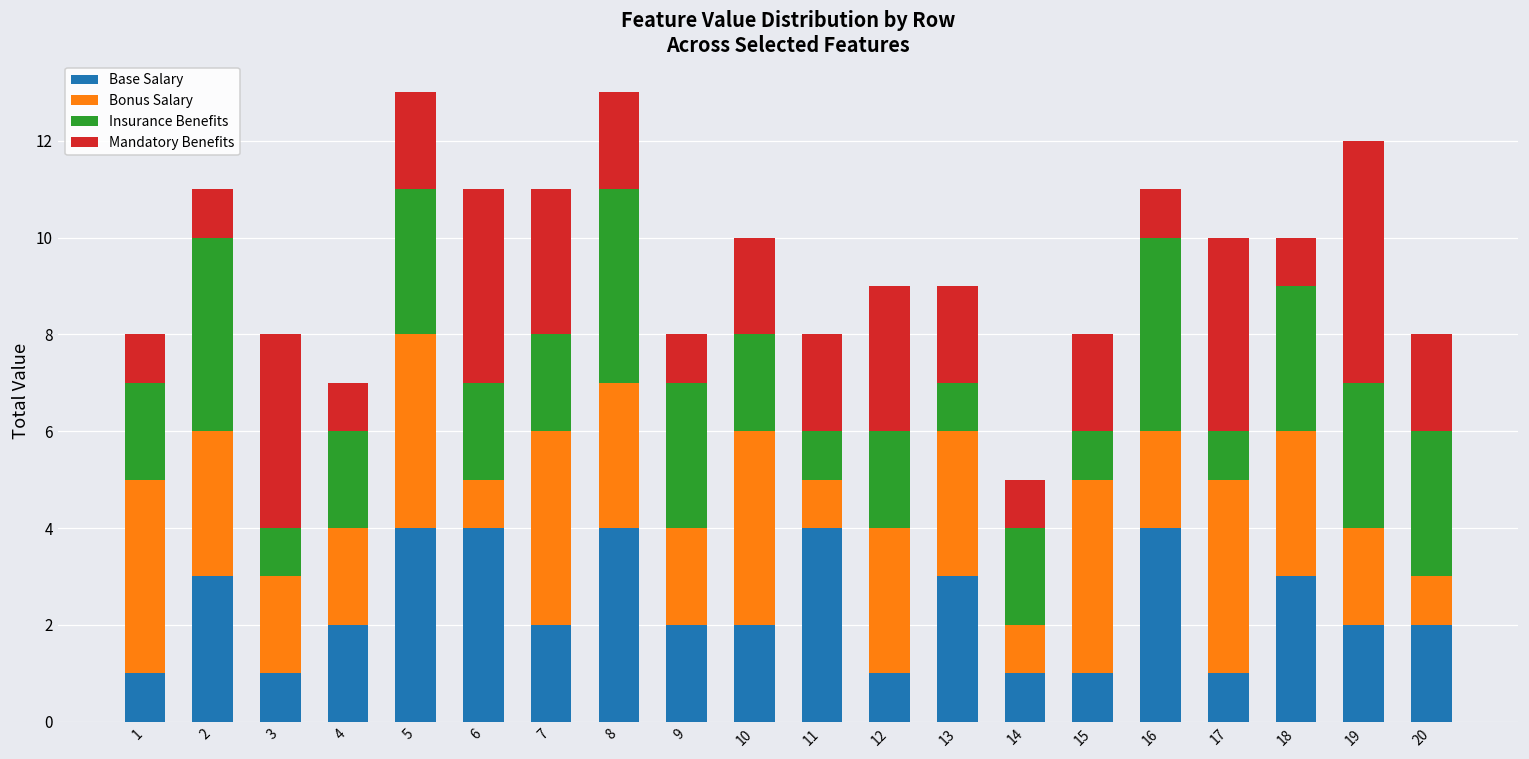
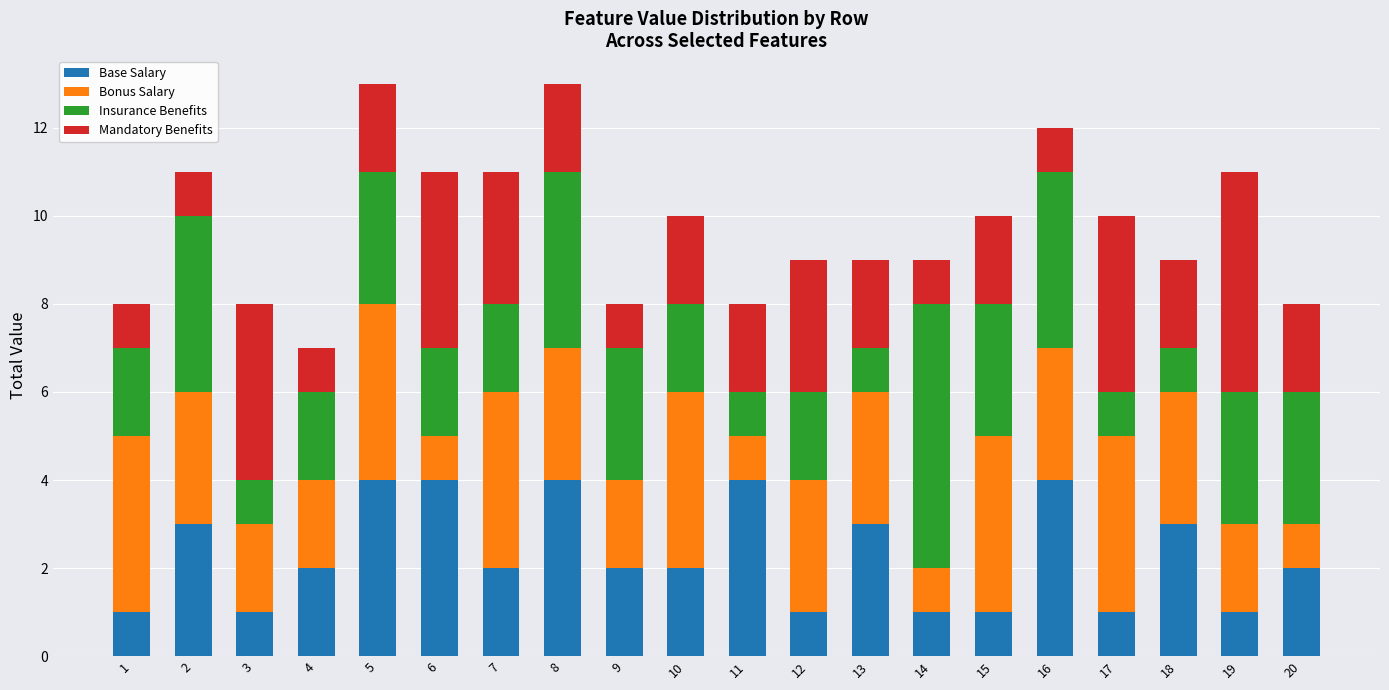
  {
    "Base Salary": {
      "1": 1,
      "2": 3,
      "3": 1,
      "4": 2,
      "5": 4,
      "6": 4,
      "7": 2,
      "8": 4,
      "9": 2,
      "10": 2,
      "11": 4,
      "12": 1,
      "13": 3,
      "14": 1,
      "15": 1,
      "16": 4,
      "17": 1,
      "18": 3,
-     "19": 2,
+     "19": 1,
      "20": 2
    },
    "Bonus Salary": {
      "1": 4,
      "2": 3,
      "3": 2,
      "4": 2,
      "5": 4,
      "6": 1,
      "7": 4,
      "8": 3,
      "9": 2,
      "10": 4,
      "11": 1,
      "12": 3,
      "13": 3,
      "14": 1,
      "15": 4,
-     "16": 2,
+     "16": 3,
      "17": 4,
      "18": 3,
      "19": 2,
      "20": 1
    },
    "Insurance Benefits": {
      "1": 2,
      "2": 4,
      "3": 1,
      "4": 2,
      "5": 3,
      "6": 2,
      "7": 2,
      "8": 4,
      "9": 3,
      "10": 2,
      "11": 1,
      "12": 2,
      "13": 1,
-     "14": 2,
-     "15": 1,
+     "14": 6,
+     "15": 3,
      "16": 4,
      "17": 1,
-     "18": 3,
+     "18": 1,
      "19": 3,
      "20": 3
    },
    "Mandatory Benefits": {
      "1": 1,
      "2": 1,
      "3": 4,
      "4": 1,
      "5": 2,
      "6": 4,
      "7": 3,
      "8": 2,
      "9": 1,
      "10": 2,
      "11": 2,
      "12": 3,
      "13": 2,
      "14": 1,
      "15": 2,
      "16": 1,
      "17": 4,
-     "18": 1,
+     "18": 2,
      "19": 5,
      "20": 2
    }
  }
